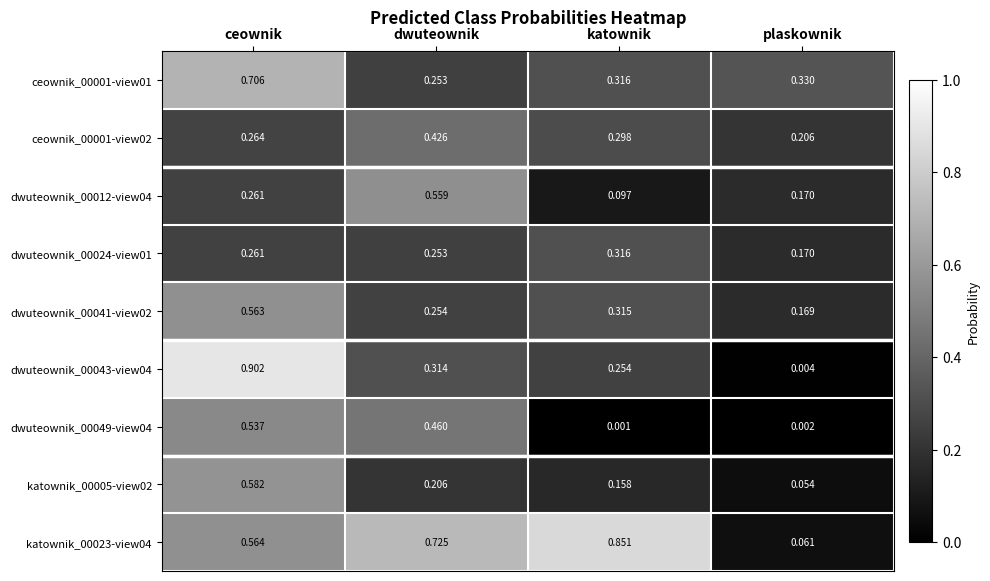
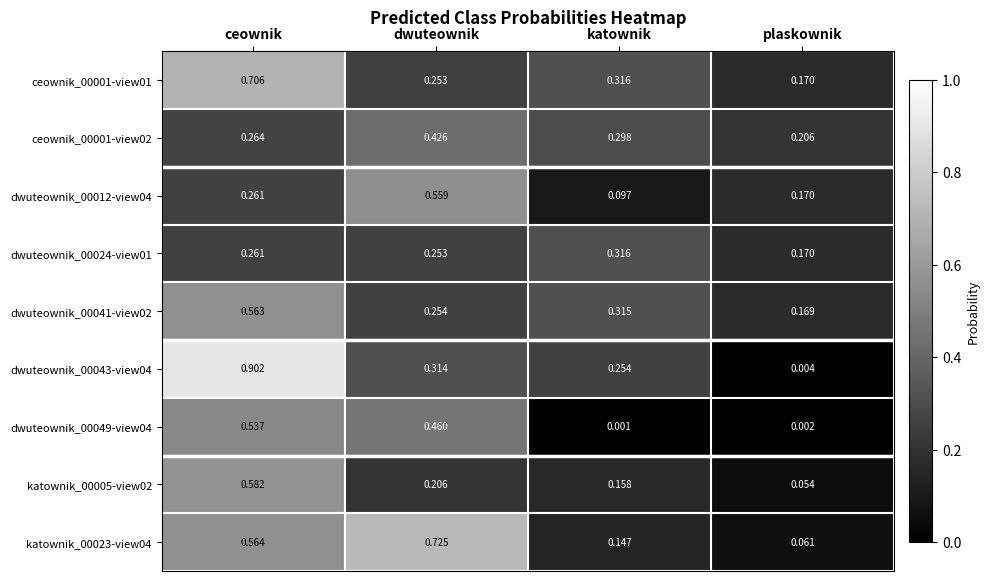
  {
    "ceownik_00001-view01": {
      "ceownik": 0.706,
      "dwuteownik": 0.253,
      "katownik": 0.316,
-     "plaskownik": 0.330
+     "plaskownik": 0.170
    },
    "ceownik_00001-view02": {
      "ceownik": 0.264,
      "dwuteownik": 0.426,
      "katownik": 0.298,
      "plaskownik": 0.206
    },
    "dwuteownik_00012-view04": {
      "ceownik": 0.261,
      "dwuteownik": 0.559,
      "katownik": 0.097,
      "plaskownik": 0.170
    },
    "dwuteownik_00024-view01": {
      "ceownik": 0.261,
      "dwuteownik": 0.253,
      "katownik": 0.316,
      "plaskownik": 0.170
    },
    "dwuteownik_00041-view02": {
      "ceownik": 0.563,
      "dwuteownik": 0.254,
      "katownik": 0.315,
      "plaskownik": 0.169
    },
    "dwuteownik_00043-view04": {
      "ceownik": 0.902,
      "dwuteownik": 0.314,
      "katownik": 0.254,
      "plaskownik": 0.004
    },
    "dwuteownik_00049-view04": {
      "ceownik": 0.537,
      "dwuteownik": 0.460,
      "katownik": 0.001,
      "plaskownik": 0.002
    },
    "katownik_00005-view02": {
      "ceownik": 0.582,
      "dwuteownik": 0.206,
      "katownik": 0.158,
      "plaskownik": 0.054
    },
    "katownik_00023-view04": {
      "ceownik": 0.564,
      "dwuteownik": 0.725,
-     "katownik": 0.851,
+     "katownik": 0.147,
      "plaskownik": 0.061
    }
  }
